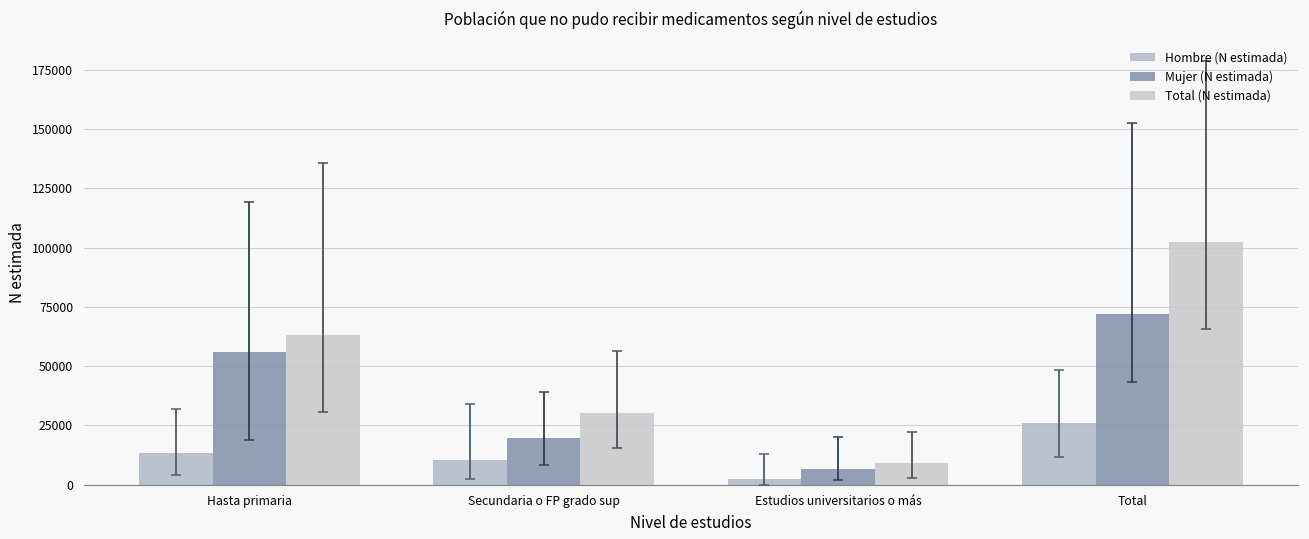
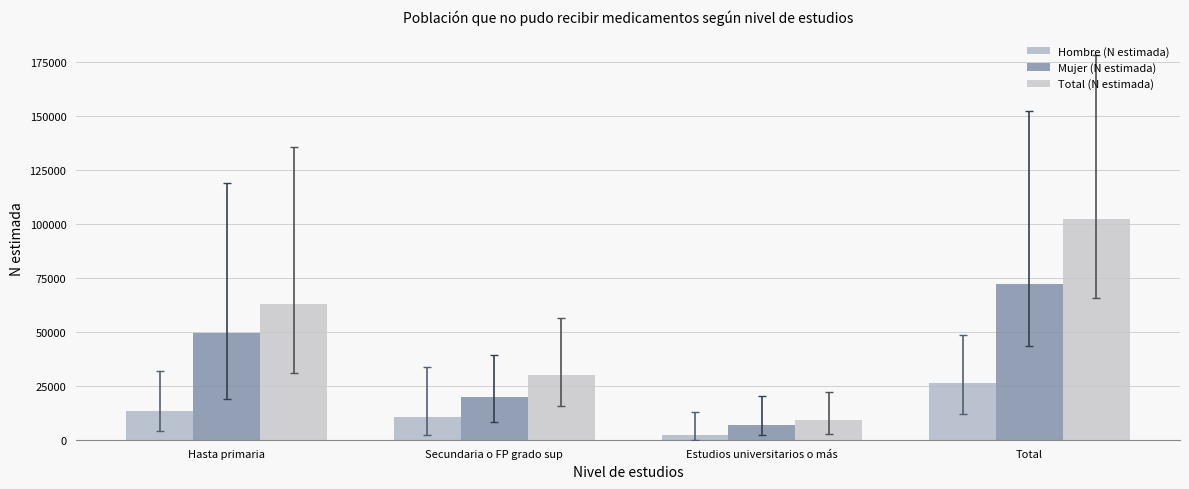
  {
    "Mujer (N estimada)": {
-     "Hasta primaria": 56000,
+     "Hasta primaria": 49000,
      "Secundaria o FP grado sup": 20000,
      "Estudios universitarios o más": 7000,
      "Total": 72000
    }
  }
